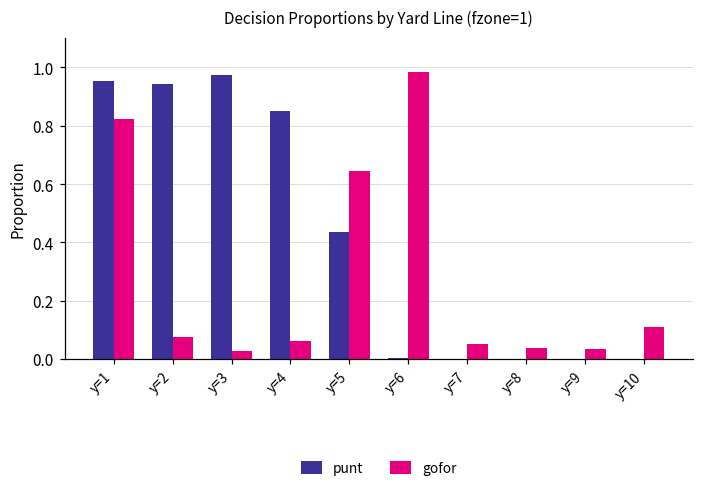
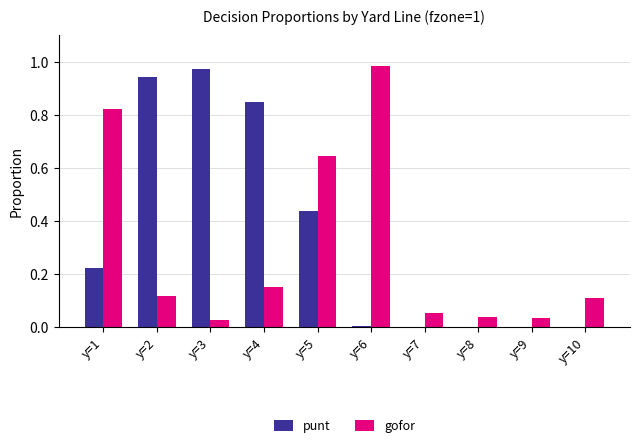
  {
    "punt": {
-     "y=1": 0.96,
+     "y=1": 0.22,
      "y=2": 0.94,
      "y=3": 0.97,
      "y=4": 0.85,
      "y=5": 0.44,
      "y=7": 0.00,
      "y=8": 0.00,
      "y=9": 0.00,
      "y=10": 0.00
    },
    "gofor": {
      "y=1": 0.82,
-     "y=2": 0.07,
+     "y=2": 0.12,
      "y=3": 0.03,
-     "y=4": 0.06,
+     "y=4": 0.15,
      "y=5": 0.65,
      "y=6": 0.98,
      "y=7": 0.05,
      "y=8": 0.04,
      "y=9": 0.03,
      "y=10": 0.11
    }
  }
